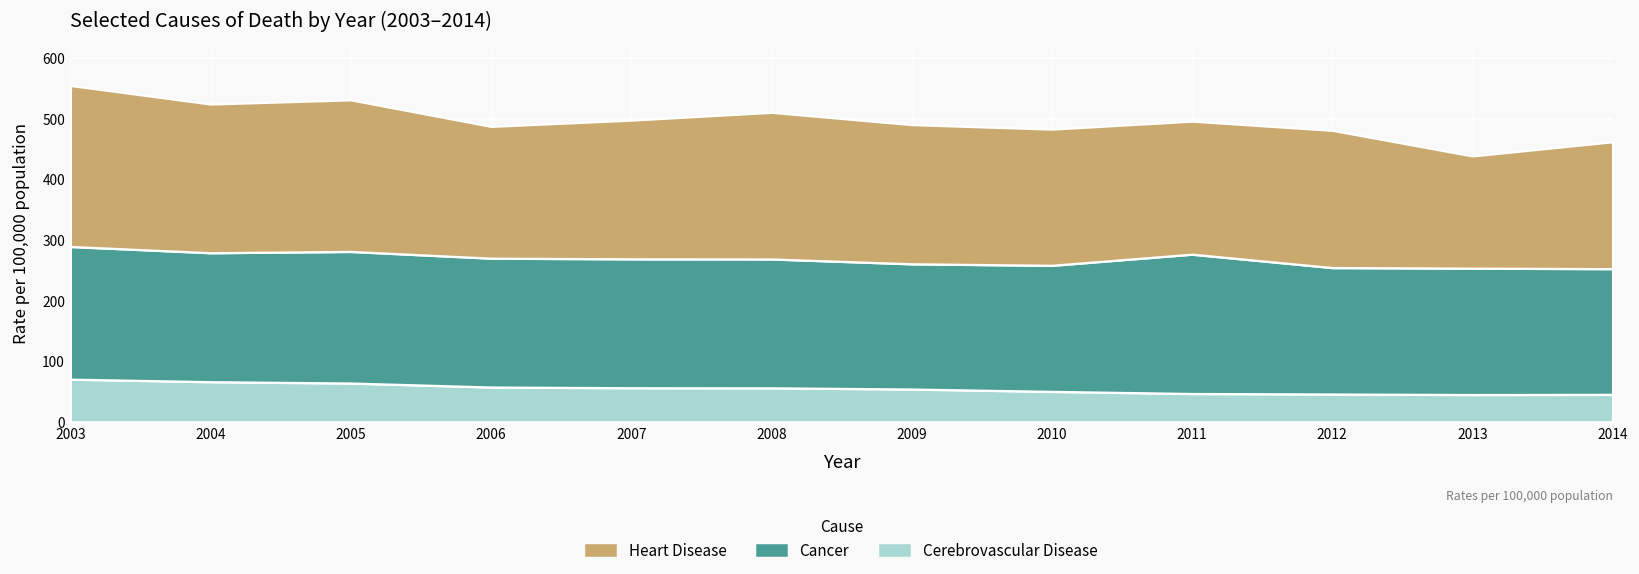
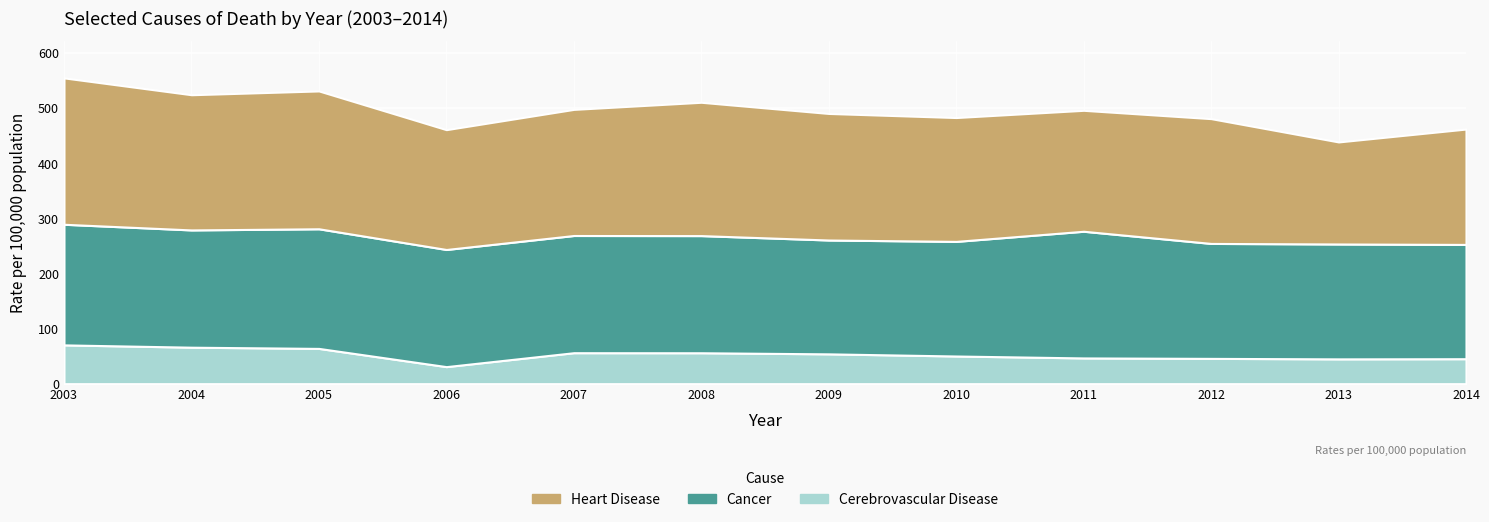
  {
    "Cerebrovascular Disease": {
-     "2006": 60
+     "2006": 30
    },
    "Heart Disease": {
      "2003": 270,
      "2004": 250,
      "2005": 250,
      "2006": 220,
      "2007": 230,
      "2008": 240,
      "2009": 230,
      "2010": 220,
      "2011": 220,
      "2012": 230,
      "2013": 190,
      "2014": 210
    }
  }
